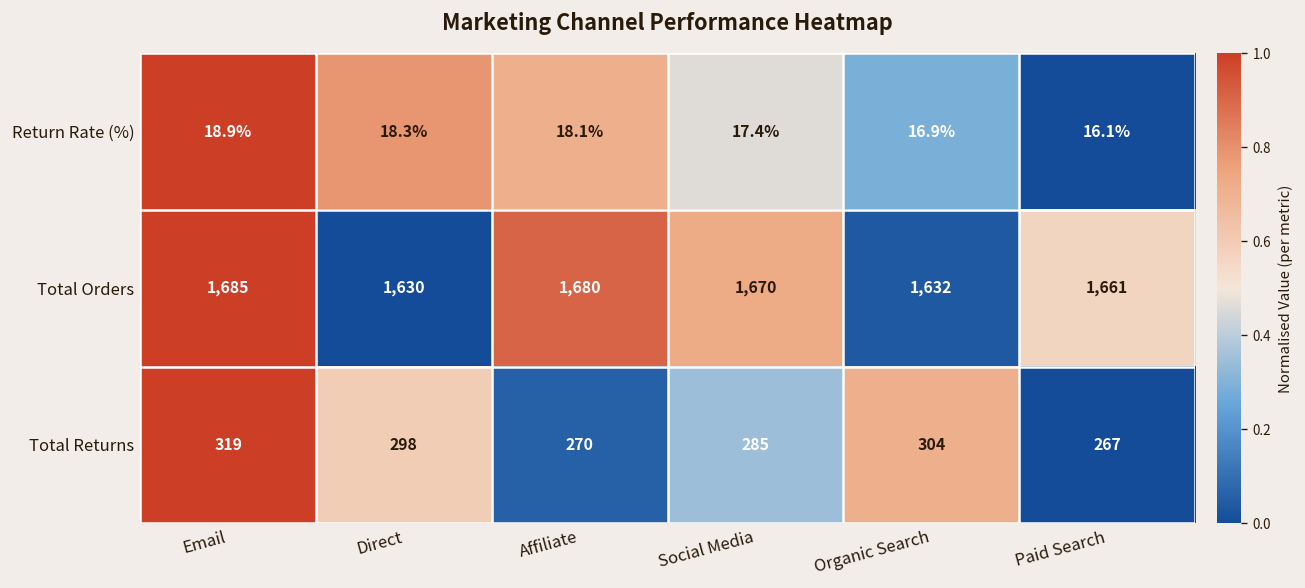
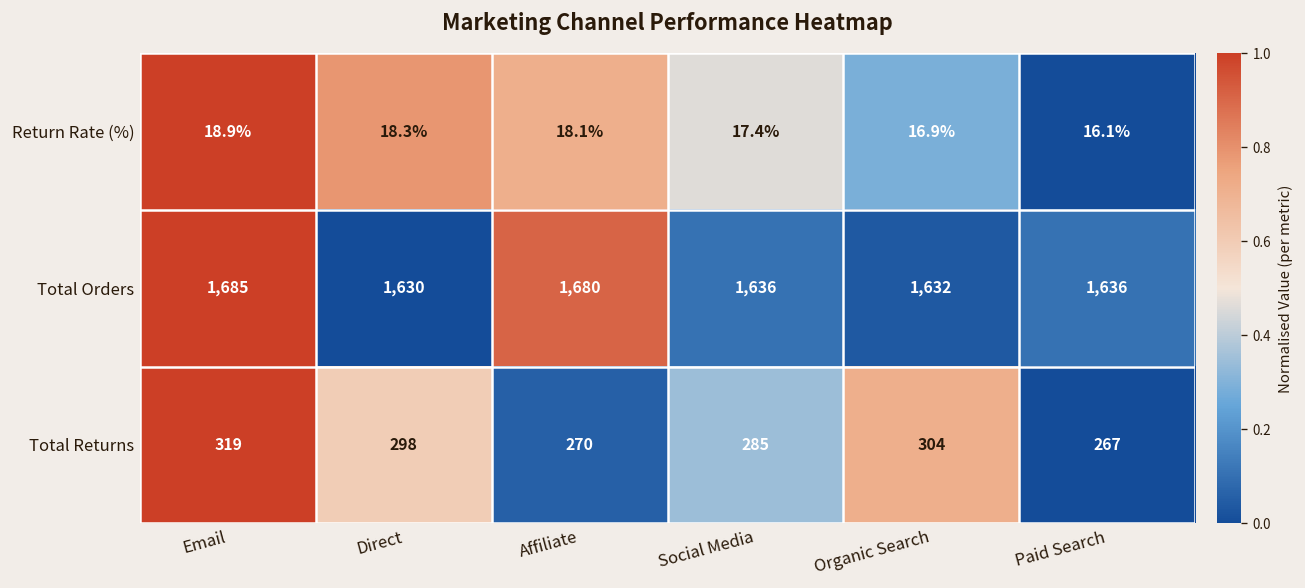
  {
    "Return Rate (%)": {
      "Email": "18.9%",
      "Direct": "18.3%",
      "Affiliate": "18.1%",
      "Social Media": "17.4%",
      "Organic Search": "16.9%",
      "Paid Search": "16.1%"
    },
    "Total Orders": {
      "Email": "1,685",
      "Direct": "1,630",
      "Affiliate": "1,680",
-     "Social Media": "1,670",
+     "Social Media": "1,636",
      "Organic Search": "1,632",
-     "Paid Search": "1,661"
+     "Paid Search": "1,636"
    },
    "Total Returns": {
      "Email": "319",
      "Direct": "298",
      "Affiliate": "270",
      "Social Media": "285",
      "Organic Search": "304",
      "Paid Search": "267"
    }
  }
